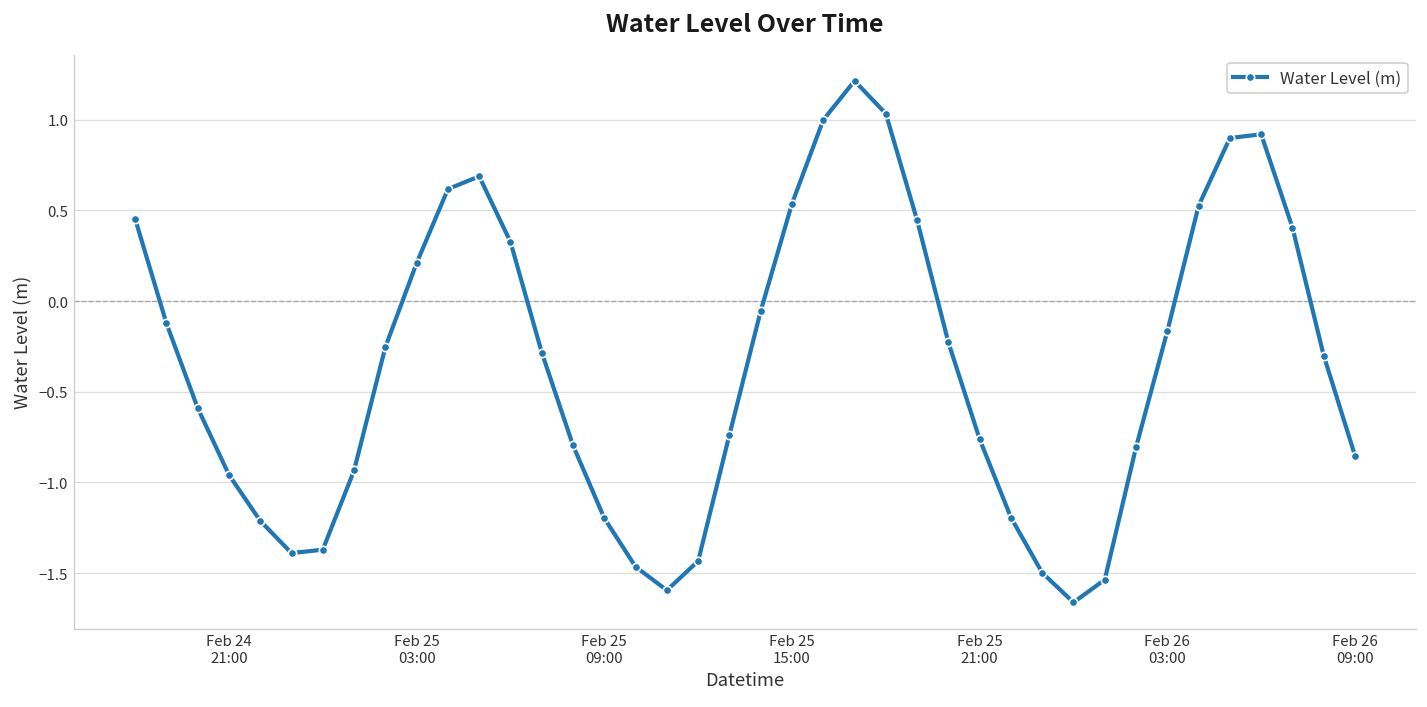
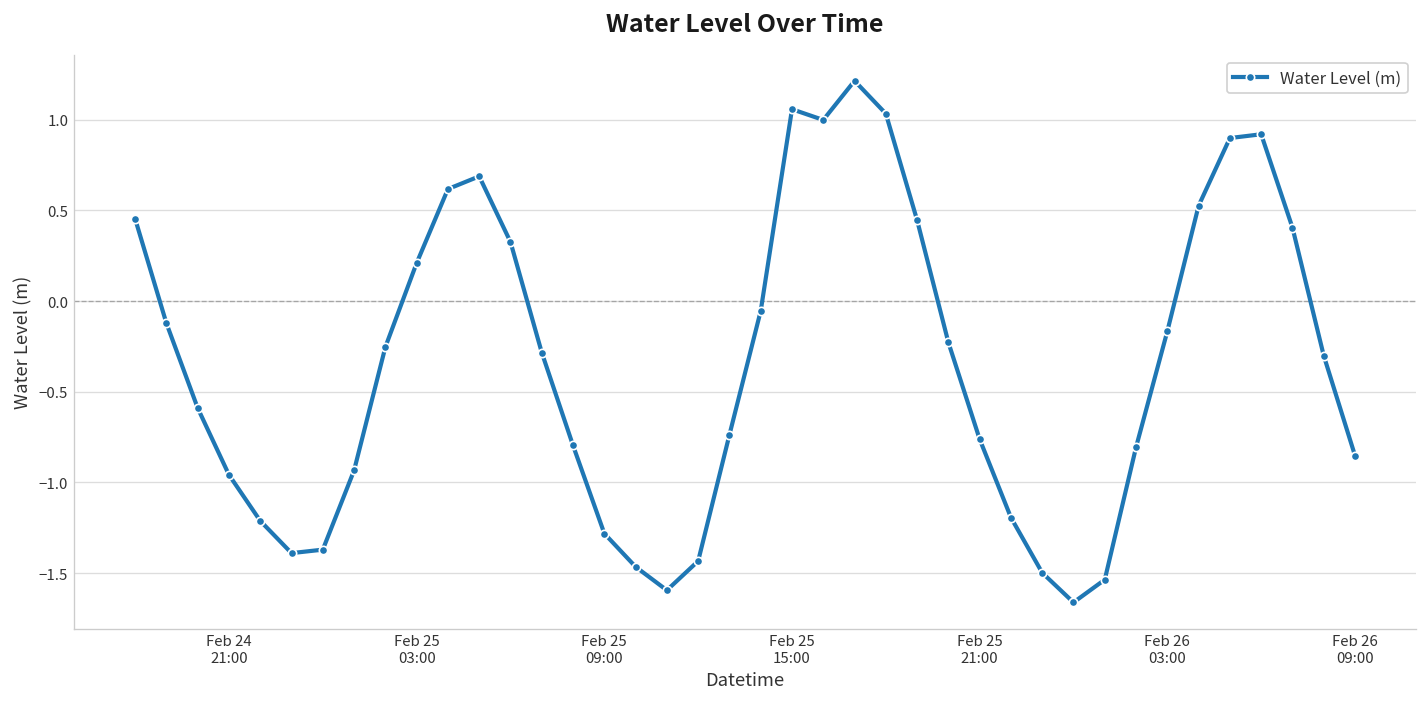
  {
    "Feb 24 21:00": -0.96,
    "Feb 25 03:00": 0.21,
-   "Feb 25 09:00": -1.20,
-   "Feb 25 15:00": 0.54,
+   "Feb 25 09:00": -1.28,
+   "Feb 25 15:00": 1.06,
    "Feb 25 21:00": -0.76,
    "Feb 26 03:00": -0.17,
    "Feb 26 09:00": -0.85
  }
